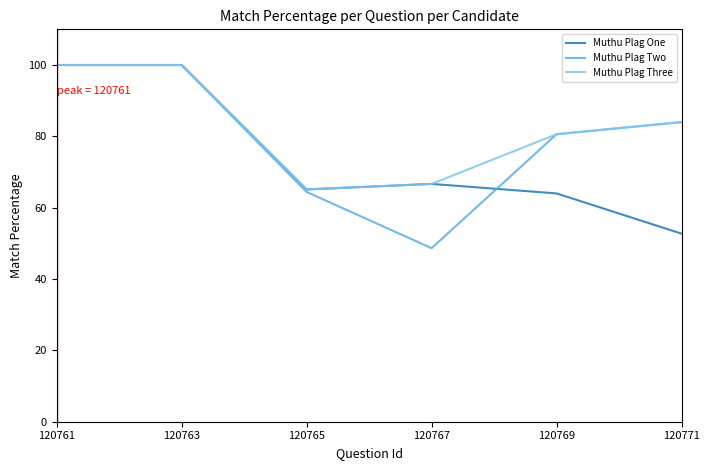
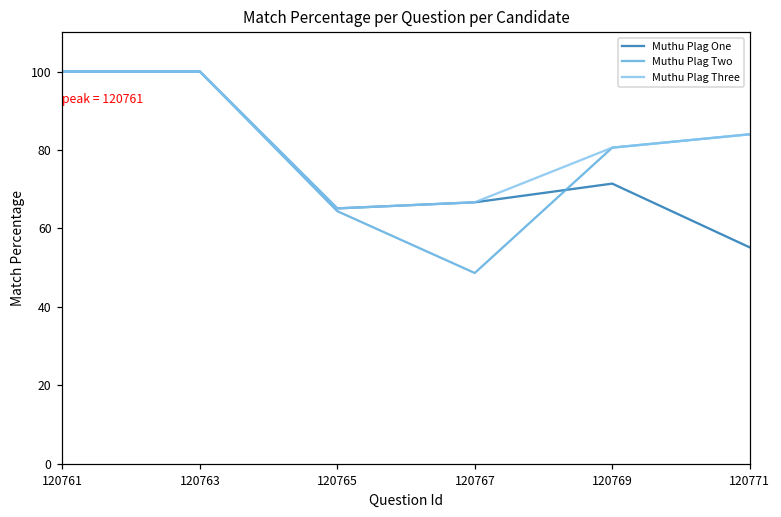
  {
    "Muthu Plag One": {
-     "120769": 64,
-     "120771": 53
+     "120769": 71,
+     "120771": 55
    }
  }
